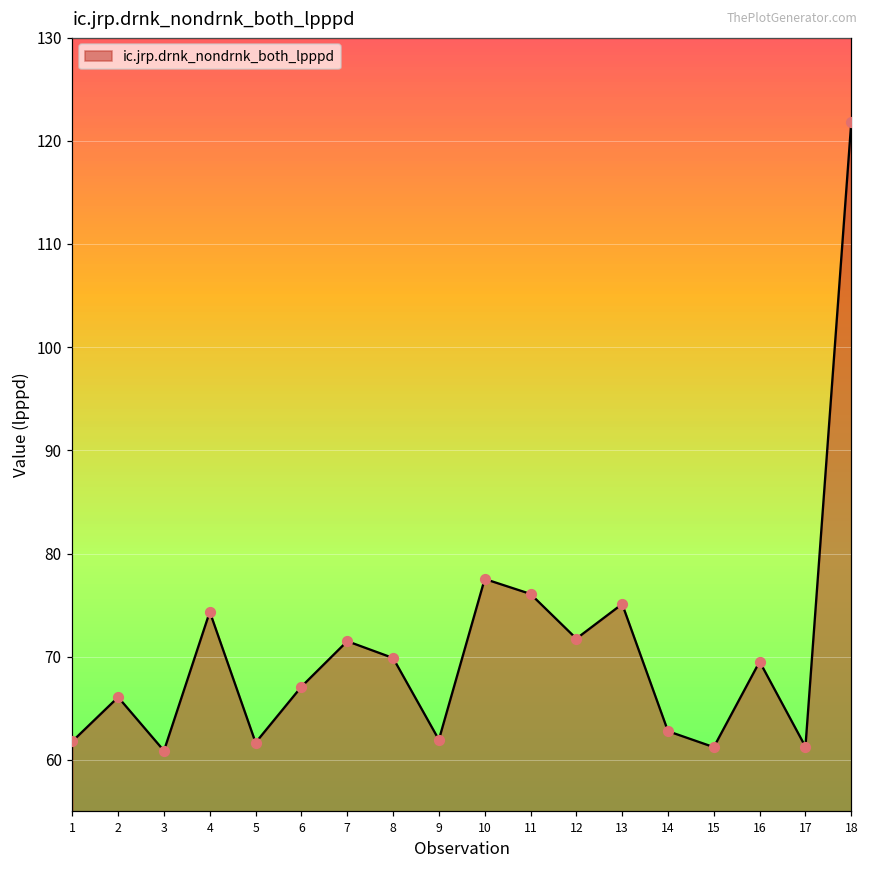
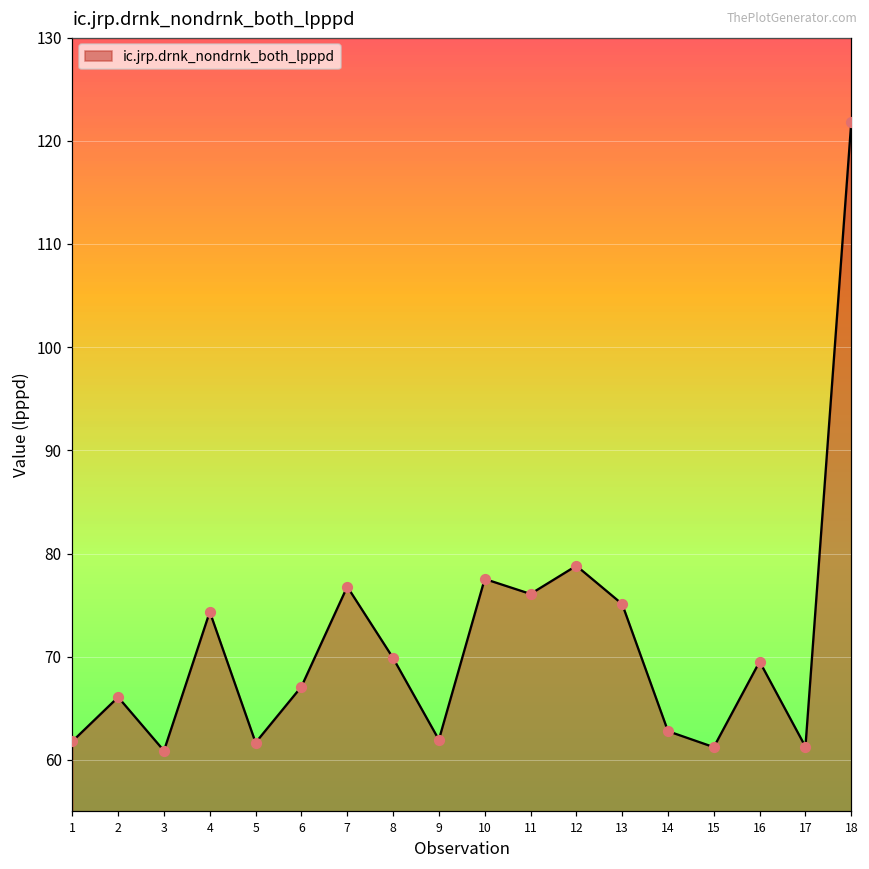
  {
    "1": 62,
    "2": 66,
    "3": 61,
    "4": 74,
    "5": 62,
    "6": 67,
-   "7": 72,
+   "7": 77,
    "8": 70,
    "9": 62,
    "10": 78,
    "11": 76,
-   "12": 72,
+   "12": 79,
    "13": 75,
    "14": 63,
    "15": 61,
    "16": 70,
    "17": 61,
    "18": 122
  }
